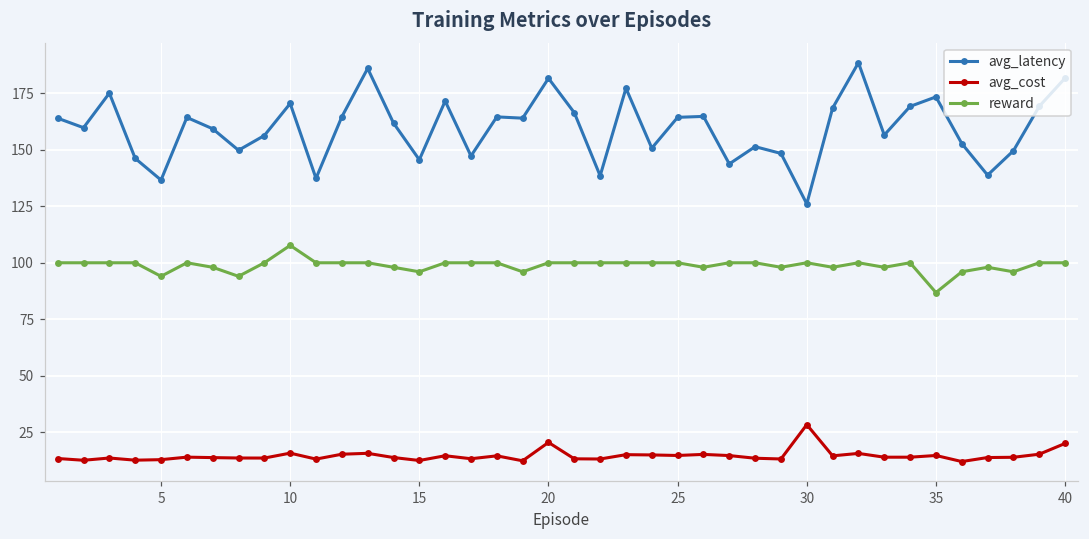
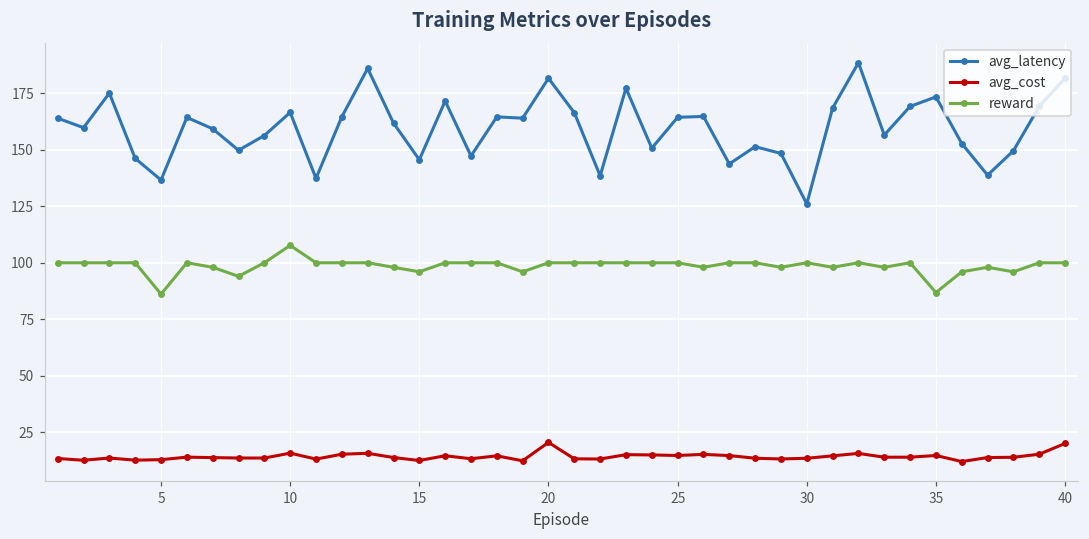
  {
    "avg_latency": {
      "5": 137,
-     "10": 171,
+     "10": 167,
      "15": 146,
      "20": 182,
      "25": 164,
      "30": 126,
      "35": 173
    },
    "avg_cost": {
      "5": 13,
      "10": 16,
      "15": 12,
      "20": 20,
      "25": 15,
-     "30": 28,
+     "30": 13,
      "35": 15,
      "40": 20
    },
    "reward": {
-     "5": 94,
+     "5": 86,
      "10": 108,
      "15": 96,
      "20": 100,
      "25": 100,
      "30": 100,
      "35": 87,
      "40": 100
    }
  }
